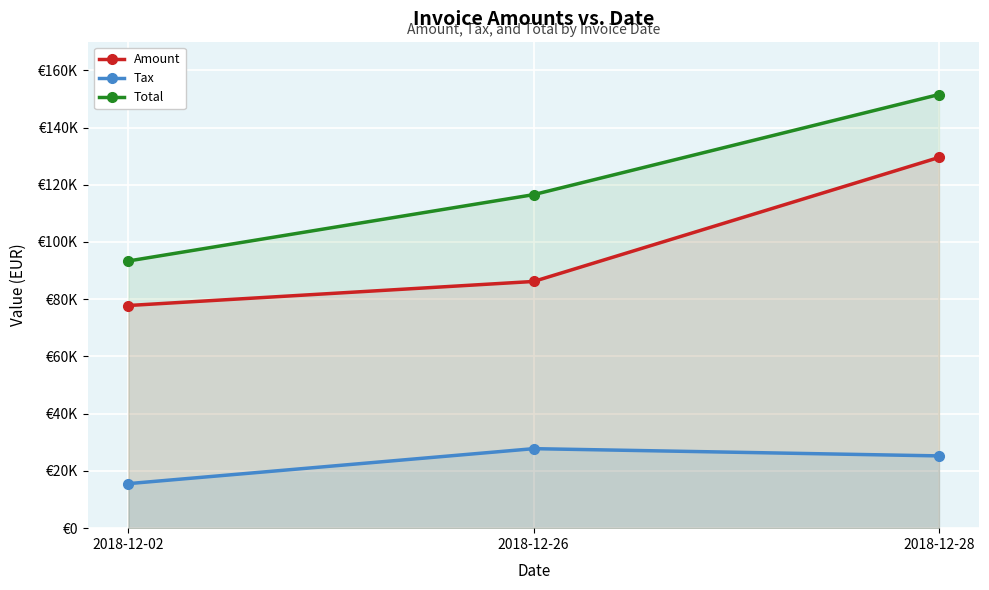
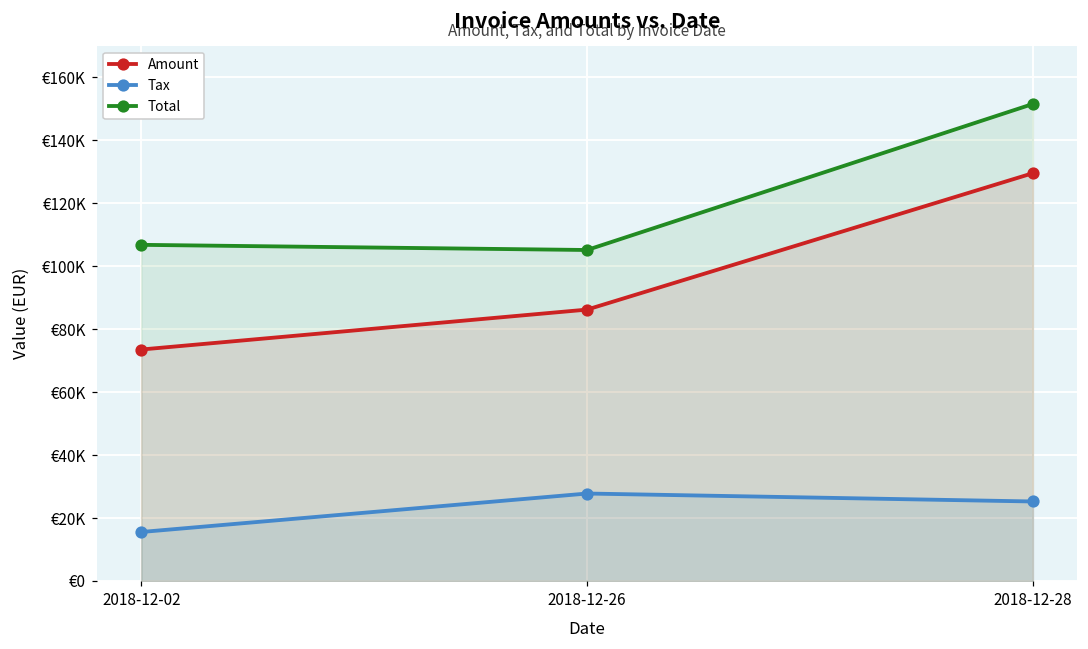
  {
    "Amount": {
-     "2018-12-02": "€78000",
+     "2018-12-02": "€74000",
      "2018-12-26": "€86000",
      "2018-12-28": "€130000"
    },
    "Tax": {
      "2018-12-02": "€16000",
      "2018-12-26": "€28000",
      "2018-12-28": "€25000"
    },
    "Total": {
-     "2018-12-02": "€93000",
-     "2018-12-26": "€117000",
+     "2018-12-02": "€107000",
+     "2018-12-26": "€105000",
      "2018-12-28": "€152000"
    }
  }
